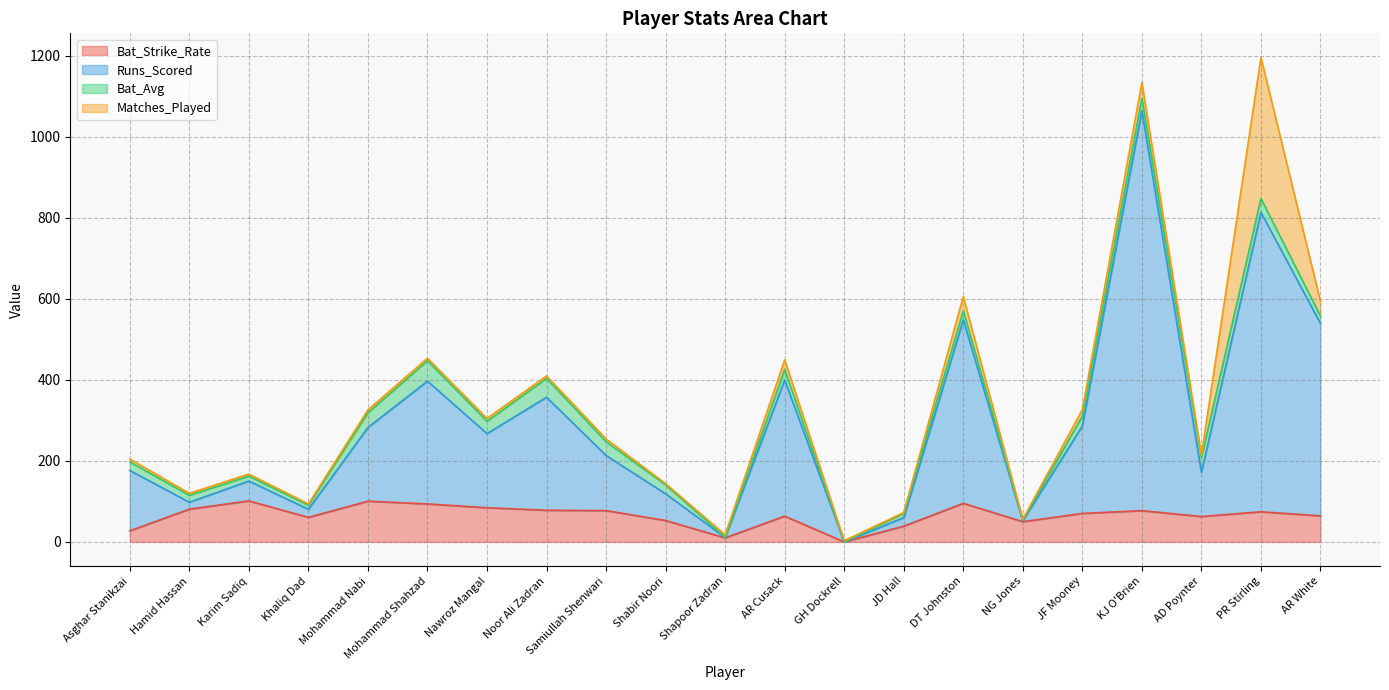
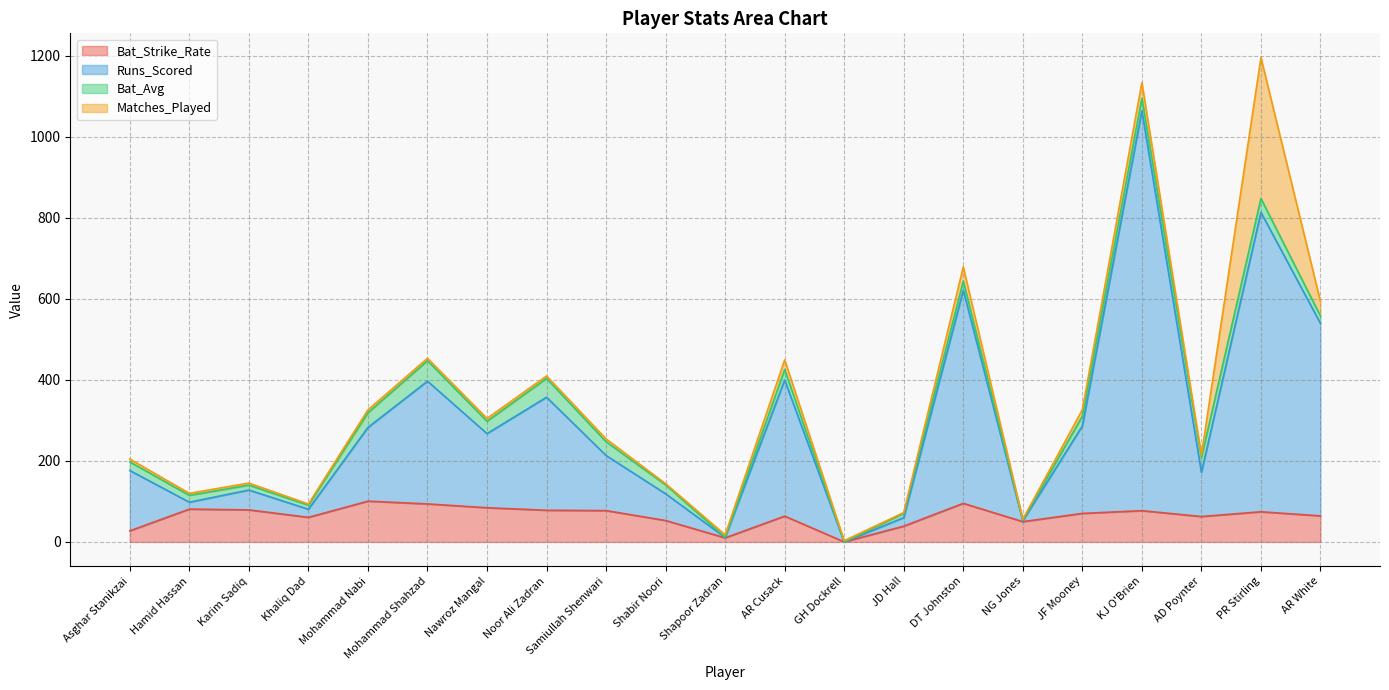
  {
    "Bat_Strike_Rate": {
      "Asghar Stanikzai": 30,
      "Hamid Hassan": 80,
-     "Karim Sadiq": 100,
+     "Karim Sadiq": 80,
      "Khaliq Dad": 60,
      "Mohammad Nabi": 100,
      "Mohammad Shahzad": 90,
      "Nawroz Mangal": 80,
      "Noor Ali Zadran": 80,
      "Samiullah Shenwari": 80,
      "Shabir Noori": 50,
      "AR Cusack": 60,
      "JD Hall": 40,
      "DT Johnston": 100,
      "JF Mooney": 70,
      "KJ O'Brien": 80,
      "AD Poynter": 60,
      "PR Stirling": 70,
      "AR White": 60
    },
    "Runs_Scored": {
      "Asghar Stanikzai": 150,
      "Hamid Hassan": 20,
      "Karim Sadiq": 50,
      "Khaliq Dad": 20,
      "Mohammad Nabi": 180,
      "Mohammad Shahzad": 300,
      "Nawroz Mangal": 180,
      "Noor Ali Zadran": 280,
      "Samiullah Shenwari": 140,
      "Shabir Noori": 70,
      "AR Cusack": 340,
      "JD Hall": 20,
-     "DT Johnston": 450,
+     "DT Johnston": 530,
      "JF Mooney": 220,
      "KJ O'Brien": 990,
      "AD Poynter": 110,
      "PR Stirling": 740,
      "AR White": 480
    },
    "Bat_Avg": {
      "Asghar Stanikzai": 20,
      "Mohammad Nabi": 40,
      "Nawroz Mangal": 30,
      "Samiullah Shenwari": 30,
      "AR Cusack": 30,
      "DT Johnston": 20,
      "JF Mooney": 20,
      "KJ O'Brien": 30,
      "PR Stirling": 30,
      "AR White": 20
    },
    "Matches_Played": {
      "Asghar Stanikzai": 10,
      "Mohammad Nabi": 10,
      "Nawroz Mangal": 10,
      "Samiullah Shenwari": 10,
      "AR Cusack": 20,
      "DT Johnston": 40,
      "JF Mooney": 20,
      "KJ O'Brien": 40,
      "PR Stirling": 350,
      "AR White": 40
    }
  }
